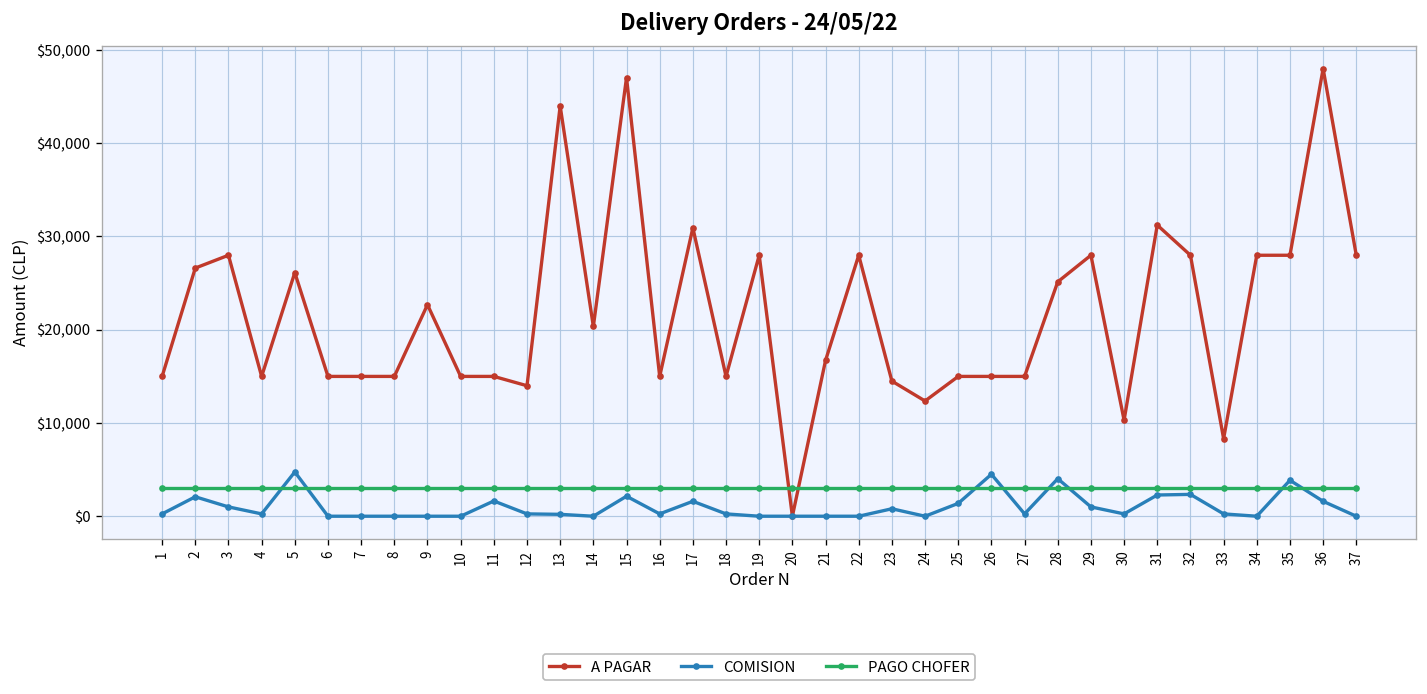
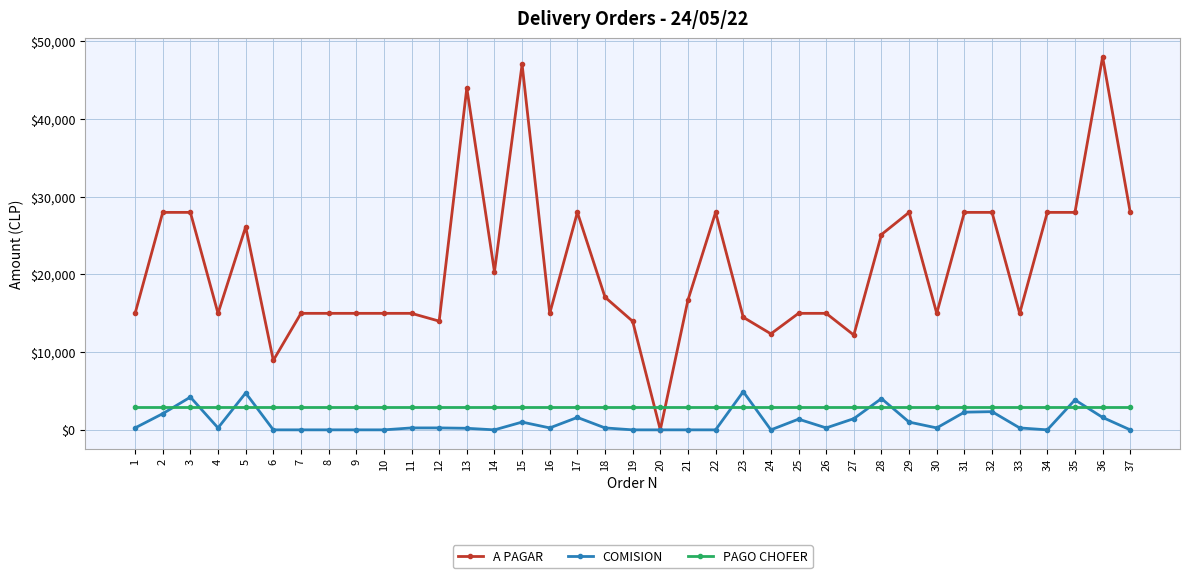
  {
    "A PAGAR": {
      "1": "$15,000",
-     "2": "$27,000",
+     "2": "$28,000",
      "3": "$28,000",
      "4": "$15,000",
      "5": "$26,000",
-     "6": "$15,000",
+     "6": "$9,000",
      "7": "$15,000",
      "8": "$15,000",
-     "9": "$23,000",
+     "9": "$15,000",
      "10": "$15,000",
      "11": "$15,000",
      "12": "$14,000",
      "13": "$44,000",
      "14": "$20,000",
      "15": "$47,000",
      "16": "$15,000",
-     "17": "$31,000",
-     "18": "$15,000",
-     "19": "$28,000",
+     "17": "$28,000",
+     "18": "$17,000",
+     "19": "$14,000",
      "21": "$17,000",
      "22": "$28,000",
      "23": "$14,000",
      "24": "$12,000",
      "25": "$15,000",
      "26": "$15,000",
-     "27": "$15,000",
+     "27": "$12,000",
      "28": "$25,000",
      "29": "$28,000",
-     "30": "$10,000",
-     "31": "$31,000",
+     "30": "$15,000",
+     "31": "$28,000",
      "32": "$28,000",
-     "33": "$8,000",
+     "33": "$15,000",
      "34": "$28,000",
      "35": "$28,000",
      "36": "$48,000",
      "37": "$28,000"
    },
    "COMISION": {
      "1": "$0",
      "2": "$2,000",
-     "3": "$1,000",
+     "3": "$4,000",
      "4": "$0",
      "5": "$5,000",
      "6": "$0",
      "7": "$0",
      "8": "$0",
      "9": "$0",
      "10": "$0",
-     "11": "$2,000",
+     "11": "$0",
      "12": "$0",
      "13": "$0",
      "14": "$0",
-     "15": "$2,000",
+     "15": "$1,000",
      "16": "$0",
      "17": "$2,000",
      "18": "$0",
      "19": "$0",
      "21": "$0",
      "22": "$0",
-     "23": "$1,000",
+     "23": "$5,000",
      "24": "$0",
      "25": "$1,000",
-     "26": "$4,000",
-     "27": "$0",
+     "26": "$0",
+     "27": "$1,000",
      "28": "$4,000",
      "29": "$1,000",
      "30": "$0",
      "31": "$2,000",
      "32": "$2,000",
      "33": "$0",
      "34": "$0",
      "35": "$4,000",
      "36": "$2,000",
      "37": "$0"
    },
    "PAGO CHOFER": {
      "1": "$3,000",
      "2": "$3,000",
      "3": "$3,000",
      "4": "$3,000",
      "5": "$3,000",
      "6": "$3,000",
      "7": "$3,000",
      "8": "$3,000",
      "9": "$3,000",
      "10": "$3,000",
      "11": "$3,000",
      "12": "$3,000",
      "13": "$3,000",
      "14": "$3,000",
      "15": "$3,000",
      "16": "$3,000",
      "17": "$3,000",
      "18": "$3,000",
      "19": "$3,000",
      "20": "$3,000",
      "21": "$3,000",
      "22": "$3,000",
      "23": "$3,000",
      "24": "$3,000",
      "25": "$3,000",
      "26": "$3,000",
      "27": "$3,000",
      "28": "$3,000",
      "29": "$3,000",
      "30": "$3,000",
      "31": "$3,000",
      "32": "$3,000",
      "33": "$3,000",
      "34": "$3,000",
      "35": "$3,000",
      "36": "$3,000",
      "37": "$3,000"
    }
  }
